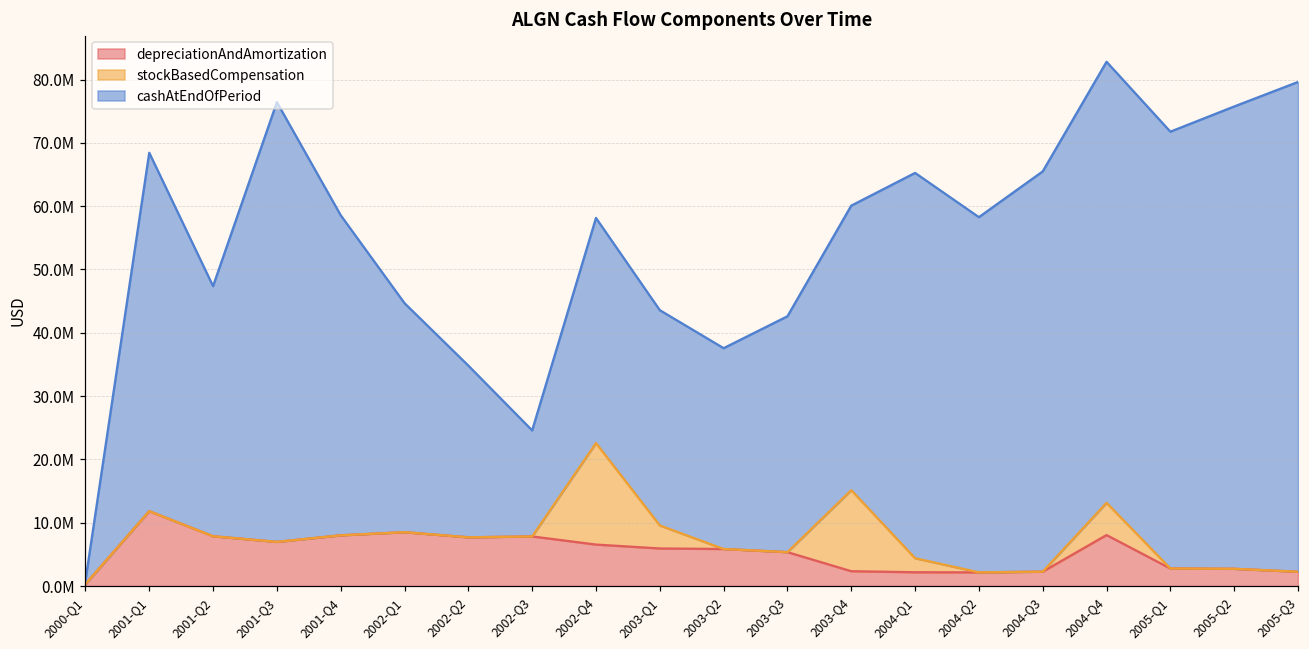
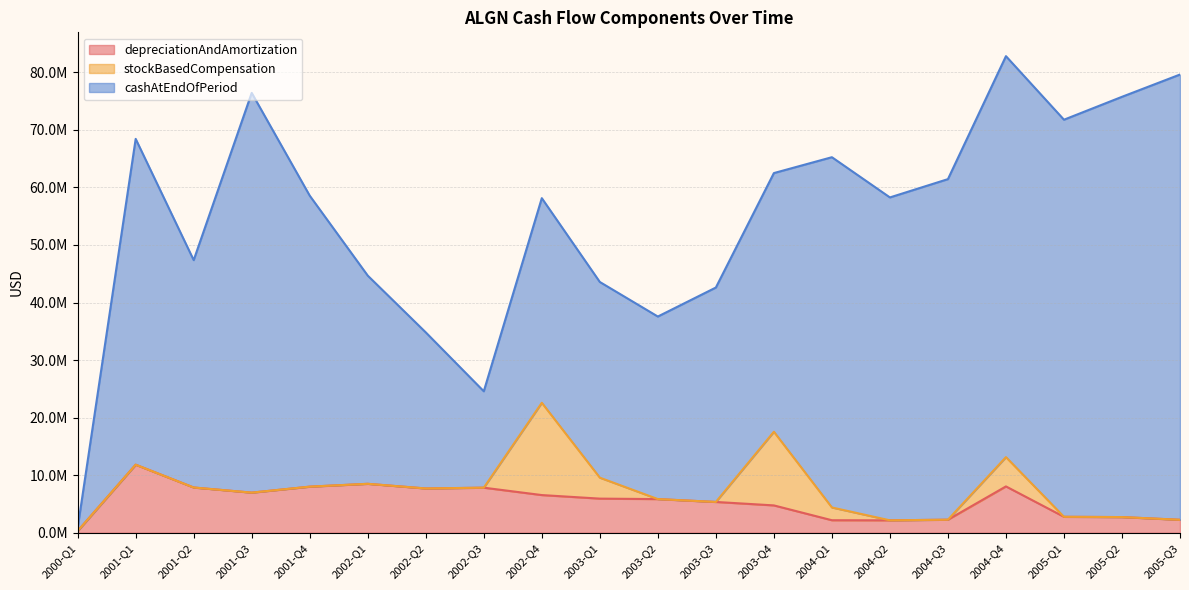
  {
    "depreciationAndAmortization": {
      "2002-Q4": 7000000,
      "2003-Q1": 6000000,
-     "2003-Q4": 2000000,
+     "2003-Q4": 5000000,
      "2004-Q1": 2000000,
      "2004-Q4": 8000000
    },
    "stockBasedCompensation": {
      "2002-Q4": 16000000,
      "2003-Q1": 4000000,
      "2003-Q4": 13000000,
      "2004-Q1": 2000000,
      "2004-Q4": 5000000
    },
    "cashAtEndOfPeriod": {
      "2000-Q1": 1000000,
      "2001-Q1": 57000000,
      "2001-Q2": 40000000,
      "2001-Q4": 51000000,
      "2002-Q1": 36000000,
      "2002-Q2": 27000000,
      "2002-Q3": 17000000,
      "2002-Q4": 36000000,
      "2003-Q1": 34000000,
      "2003-Q2": 32000000,
      "2003-Q3": 37000000,
      "2003-Q4": 45000000,
      "2004-Q1": 61000000,
      "2004-Q2": 56000000,
-     "2004-Q3": 63000000,
+     "2004-Q3": 59000000,
      "2004-Q4": 70000000,
      "2005-Q1": 69000000,
      "2005-Q2": 73000000,
      "2005-Q3": 77000000
    }
  }
